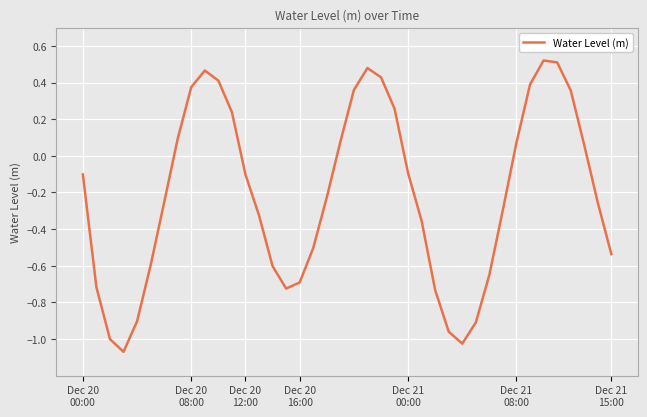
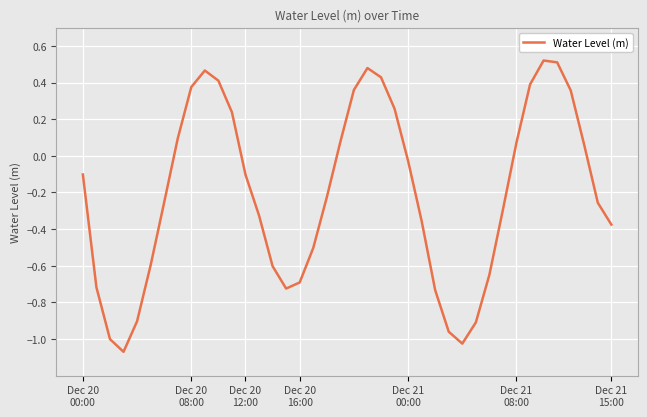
  {
    "Dec 20 00:00": -0.10,
    "Dec 20 08:00": 0.37,
    "Dec 20 12:00": -0.10,
    "Dec 20 16:00": -0.69,
-   "Dec 21 00:00": -0.09,
+   "Dec 21 00:00": -0.03,
    "Dec 21 08:00": 0.07,
-   "Dec 21 15:00": -0.54
+   "Dec 21 15:00": -0.38
  }
